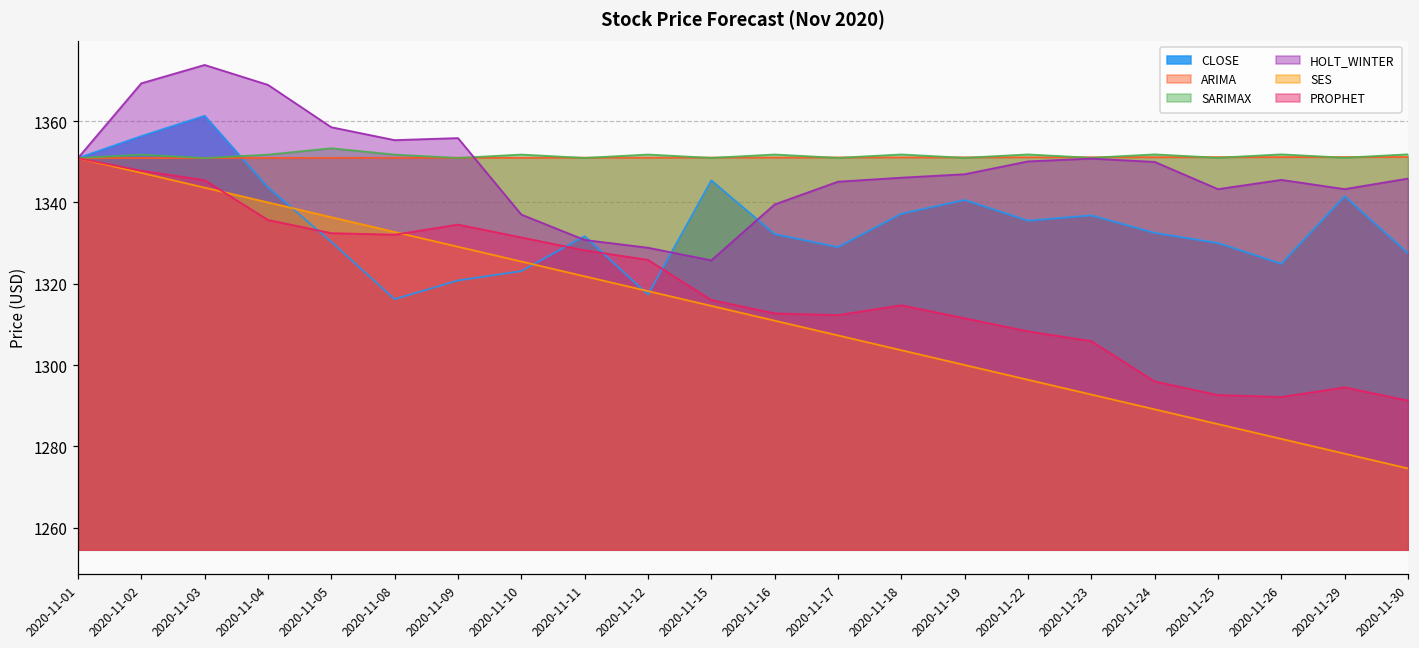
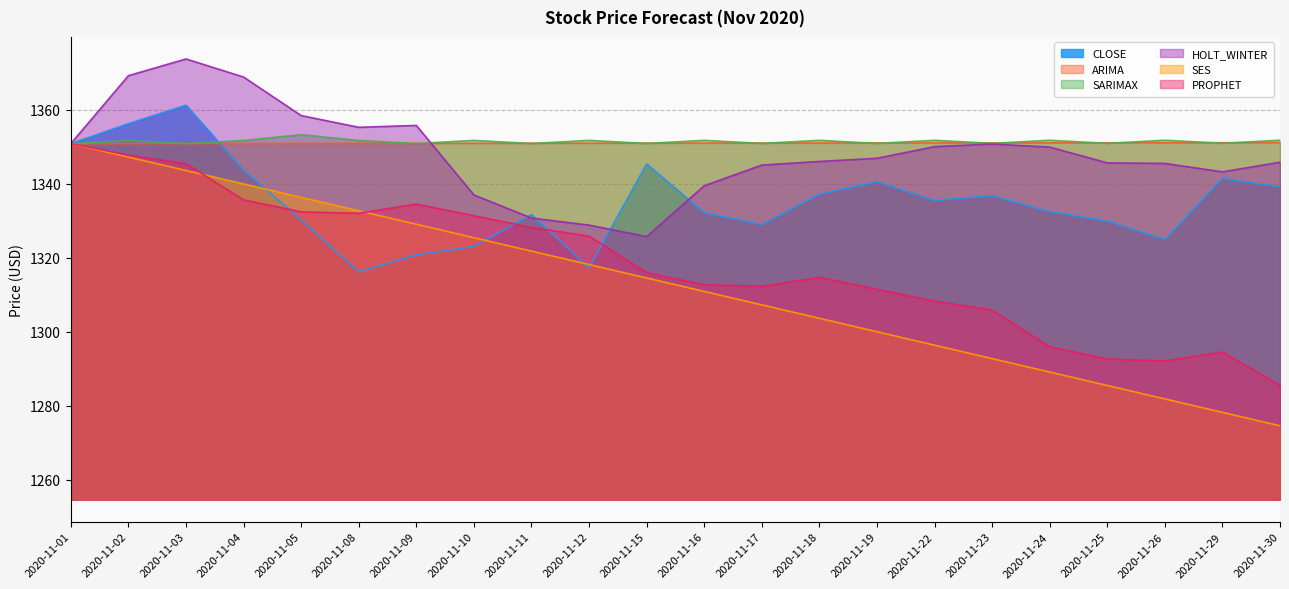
  {
    "CLOSE": {
      "2020-11-02": 1356,
      "2020-11-03": 1361,
      "2020-11-04": 1344,
      "2020-11-05": 1330,
      "2020-11-08": 1316,
      "2020-11-09": 1321,
      "2020-11-10": 1323,
      "2020-11-11": 1332,
      "2020-11-12": 1317,
      "2020-11-15": 1345,
      "2020-11-16": 1332,
      "2020-11-17": 1329,
      "2020-11-18": 1337,
      "2020-11-19": 1341,
      "2020-11-22": 1336,
      "2020-11-23": 1337,
      "2020-11-24": 1333,
      "2020-11-25": 1330,
      "2020-11-26": 1325,
      "2020-11-29": 1342,
-     "2020-11-30": 1328
+     "2020-11-30": 1339
    },
    "SARIMAX": {
      "2020-11-02": 1352,
      "2020-11-04": 1352,
      "2020-11-05": 1353,
      "2020-11-08": 1352,
      "2020-11-10": 1352,
      "2020-11-12": 1352,
      "2020-11-16": 1352,
      "2020-11-18": 1352,
      "2020-11-22": 1352
    },
    "HOLT_WINTER": {
      "2020-11-02": 1369,
      "2020-11-03": 1374,
      "2020-11-04": 1369,
      "2020-11-05": 1358,
      "2020-11-08": 1355,
      "2020-11-09": 1356,
      "2020-11-10": 1337,
      "2020-11-11": 1331,
      "2020-11-12": 1329,
      "2020-11-15": 1326,
      "2020-11-16": 1340,
      "2020-11-17": 1345,
      "2020-11-18": 1346,
      "2020-11-19": 1347,
      "2020-11-22": 1350,
      "2020-11-24": 1350,
-     "2020-11-25": 1343,
+     "2020-11-25": 1346,
      "2020-11-26": 1346,
      "2020-11-29": 1343,
      "2020-11-30": 1346
    },
    "PROPHET": {
      "2020-11-03": 1345,
      "2020-11-04": 1336,
      "2020-11-05": 1332,
      "2020-11-09": 1335,
      "2020-11-10": 1331,
      "2020-11-11": 1328,
      "2020-11-12": 1326,
      "2020-11-15": 1316,
      "2020-11-16": 1313,
      "2020-11-17": 1312,
      "2020-11-18": 1315,
      "2020-11-19": 1311,
      "2020-11-22": 1308,
      "2020-11-23": 1306,
      "2020-11-24": 1296,
      "2020-11-25": 1293,
      "2020-11-26": 1292,
      "2020-11-29": 1295,
-     "2020-11-30": 1291
+     "2020-11-30": 1286
    }
  }
